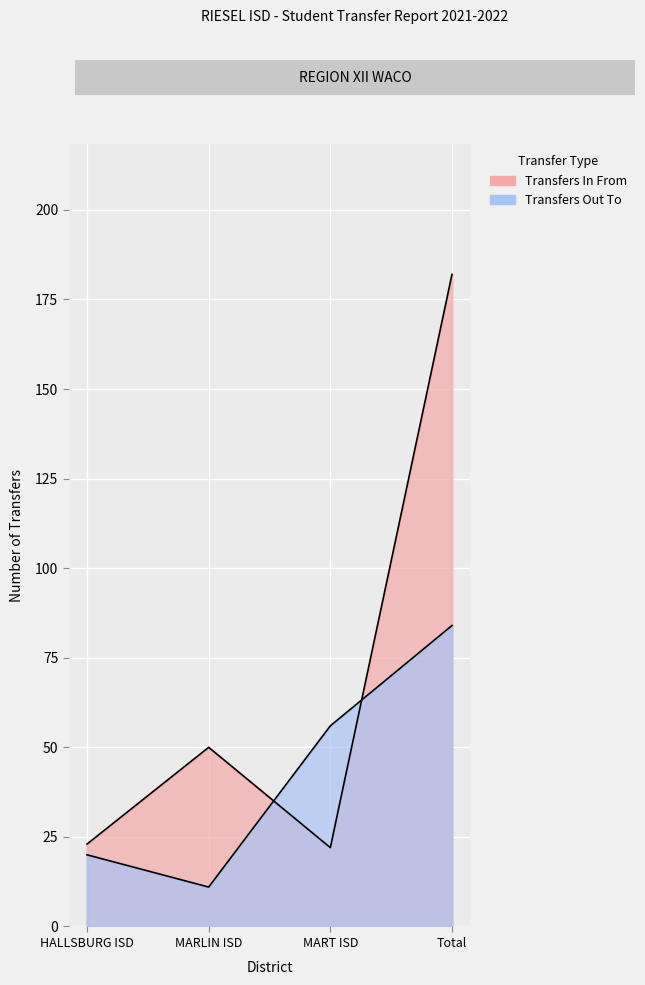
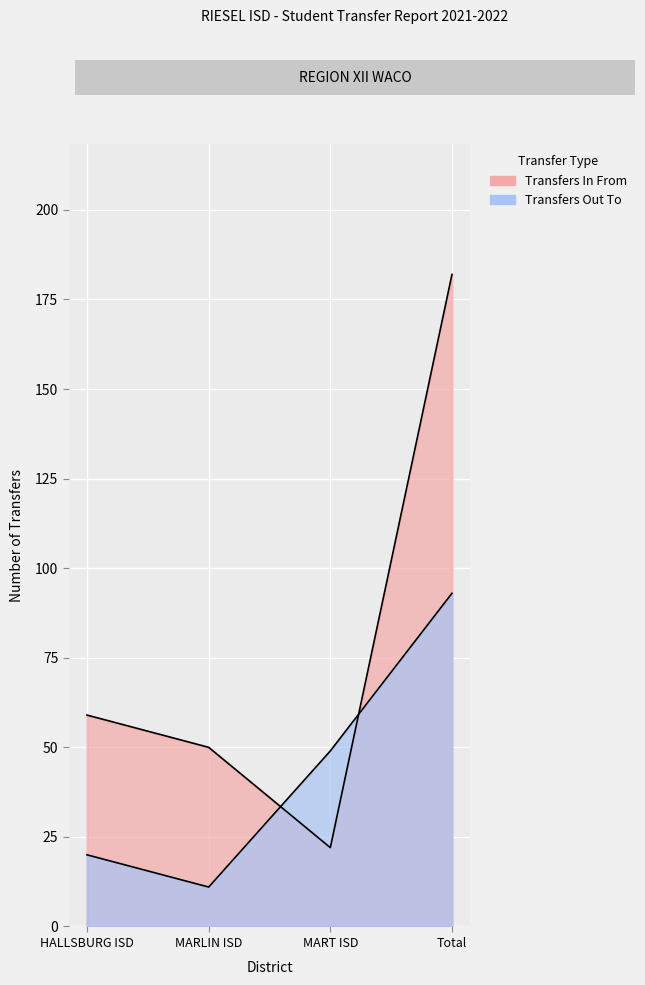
  {
    "Transfers In From": {
-     "HALLSBURG ISD": 23,
+     "HALLSBURG ISD": 59,
      "MARLIN ISD": 50,
      "MART ISD": 22,
      "Total": 182
    },
    "Transfers Out To": {
      "HALLSBURG ISD": 20,
      "MARLIN ISD": 11,
-     "MART ISD": 56,
-     "Total": 84
+     "MART ISD": 49,
+     "Total": 93
    }
  }
